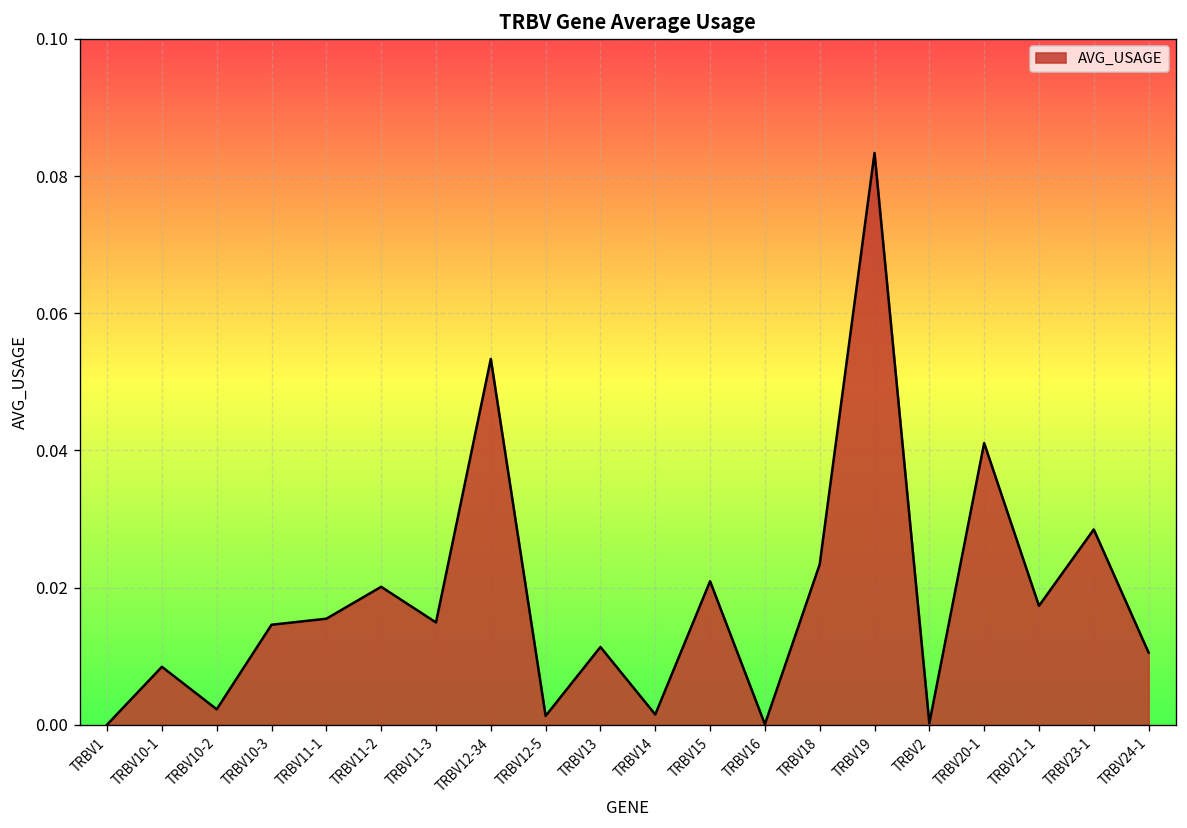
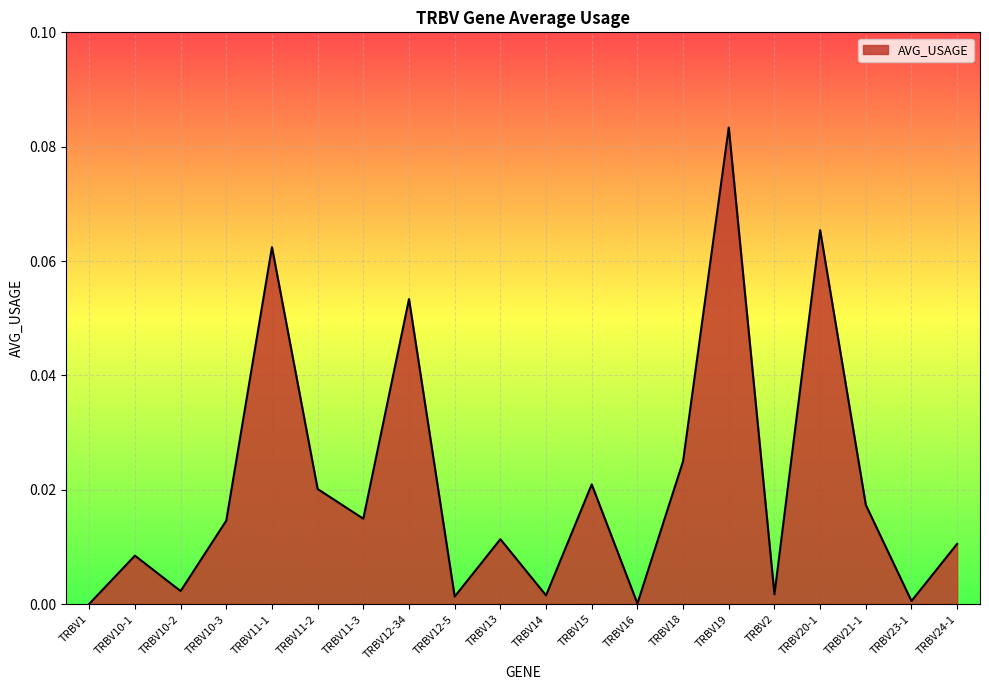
  {
    "TRBV1": 0.000,
    "TRBV10-1": 0.008,
    "TRBV10-2": 0.002,
    "TRBV10-3": 0.015,
-   "TRBV11-1": 0.015,
+   "TRBV11-1": 0.062,
    "TRBV11-2": 0.020,
    "TRBV11-3": 0.015,
    "TRBV12-34": 0.053,
    "TRBV12-5": 0.001,
    "TRBV13": 0.011,
    "TRBV14": 0.002,
    "TRBV15": 0.021,
    "TRBV16": 0.000,
-   "TRBV18": 0.023,
+   "TRBV18": 0.025,
    "TRBV19": 0.083,
-   "TRBV2": 0.000,
-   "TRBV20-1": 0.041,
+   "TRBV2": 0.002,
+   "TRBV20-1": 0.065,
    "TRBV21-1": 0.017,
-   "TRBV23-1": 0.028,
+   "TRBV23-1": 0.001,
    "TRBV24-1": 0.011
  }
